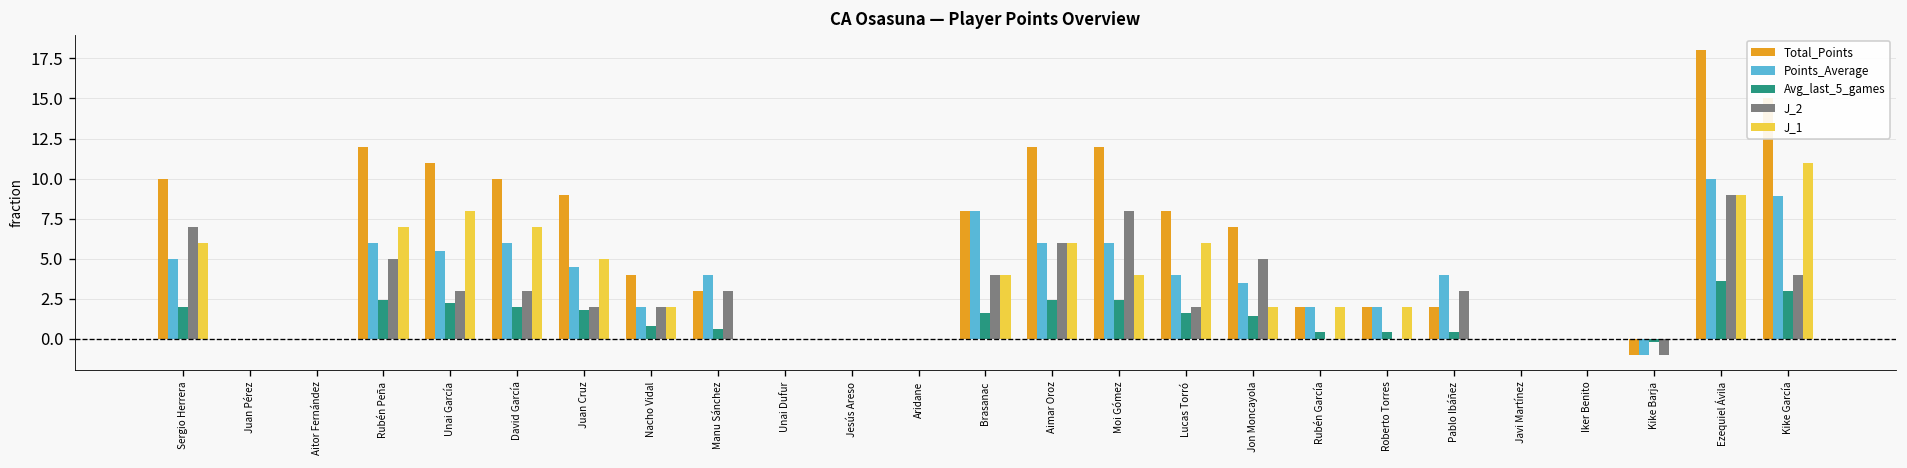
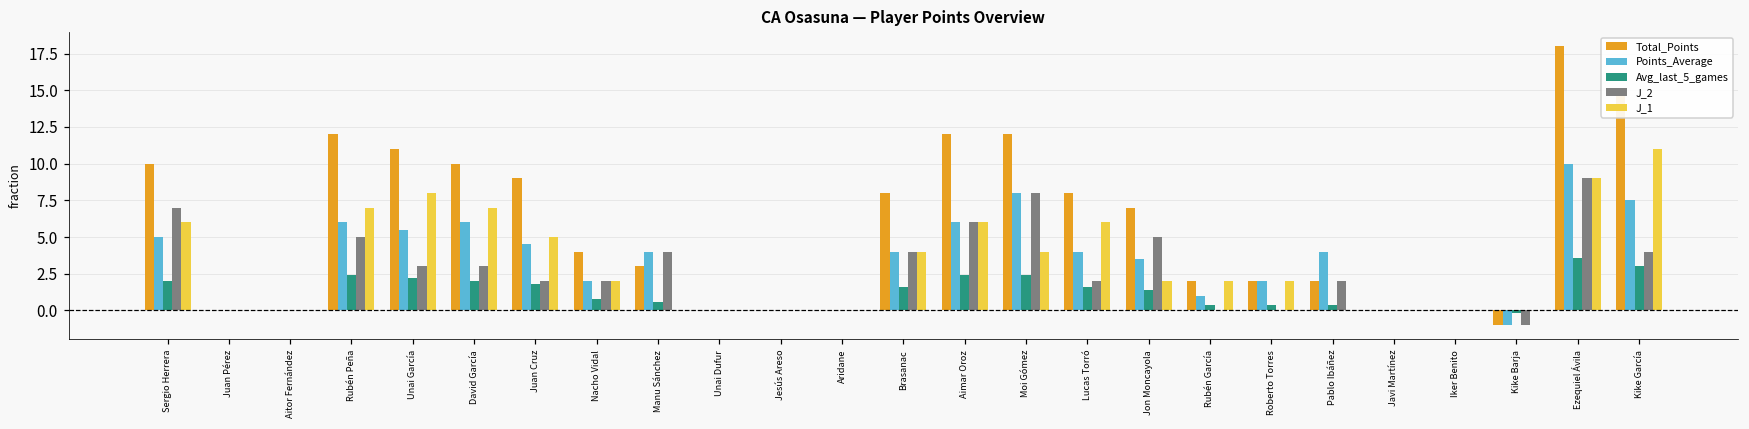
  {
    "Points_Average": {
      "Sergio Herrera": 5.0,
      "Juan Pérez": 0.0,
      "Aitor Fernández": 0.0,
      "Rubén Peña": 6.0,
      "Unai García": 5.5,
      "David García": 6.0,
      "Juan Cruz": 4.5,
      "Nacho Vidal": 2.0,
      "Manu Sánchez": 4.0,
      "Unai Dufur": 0.0,
      "Jesús Areso": 0.0,
      "Aridane": 0.0,
-     "Brasanac": 8,
+     "Brasanac": 4,
      "Aimar Oroz": 6.0,
-     "Moi Gómez": 6,
+     "Moi Gómez": 8,
      "Lucas Torró": 4.0,
      "Jon Moncayola": 3.5,
-     "Rubén García": 2,
+     "Rubén García": 1,
      "Roberto Torres": 2.0,
      "Pablo Ibáñez": 4.0,
      "Javi Martínez": 0.0,
      "Iker Benito": 0.0,
      "Kike Barja": -1.0,
      "Ezequiel Ávila": 10.0,
-     "Kike García": 8.9
+     "Kike García": 7.5
    },
    "Avg_last_5_games": {
      "Sergio Herrera": 2.0,
      "Juan Pérez": 0.0,
      "Aitor Fernández": 0.0,
      "Rubén Peña": 2.4,
      "Unai García": 2.2,
      "David García": 2.0,
      "Juan Cruz": 1.8,
      "Nacho Vidal": 0.8,
      "Manu Sánchez": 0.6,
      "Unai Dufur": 0.0,
      "Jesús Areso": 0.0,
      "Aridane": 0.0,
      "Brasanac": 1.6,
      "Aimar Oroz": 2.4,
      "Moi Gómez": 2.4,
      "Lucas Torró": 1.6,
      "Jon Moncayola": 1.4,
      "Rubén García": 0.4,
      "Roberto Torres": 0.4,
      "Pablo Ibáñez": 0.4,
      "Javi Martínez": 0.0,
      "Iker Benito": 0.0,
      "Kike Barja": -0.2,
      "Ezequiel Ávila": 3.6,
      "Kike García": 3.0
    },
    "J_2": {
      "Sergio Herrera": 7,
      "Juan Pérez": 0,
      "Aitor Fernández": 0,
      "Rubén Peña": 5,
      "Unai García": 3,
      "David García": 3,
      "Juan Cruz": 2,
      "Nacho Vidal": 2,
-     "Manu Sánchez": 3,
+     "Manu Sánchez": 4,
      "Unai Dufur": 0,
      "Jesús Areso": 0,
      "Aridane": 0,
      "Brasanac": 4,
      "Aimar Oroz": 6,
      "Moi Gómez": 8,
      "Lucas Torró": 2,
      "Jon Moncayola": 5,
      "Rubén García": 0,
      "Roberto Torres": 0,
-     "Pablo Ibáñez": 3,
+     "Pablo Ibáñez": 2,
      "Javi Martínez": 0,
      "Iker Benito": 0,
      "Kike Barja": -1,
      "Ezequiel Ávila": 9,
      "Kike García": 4
    }
  }
